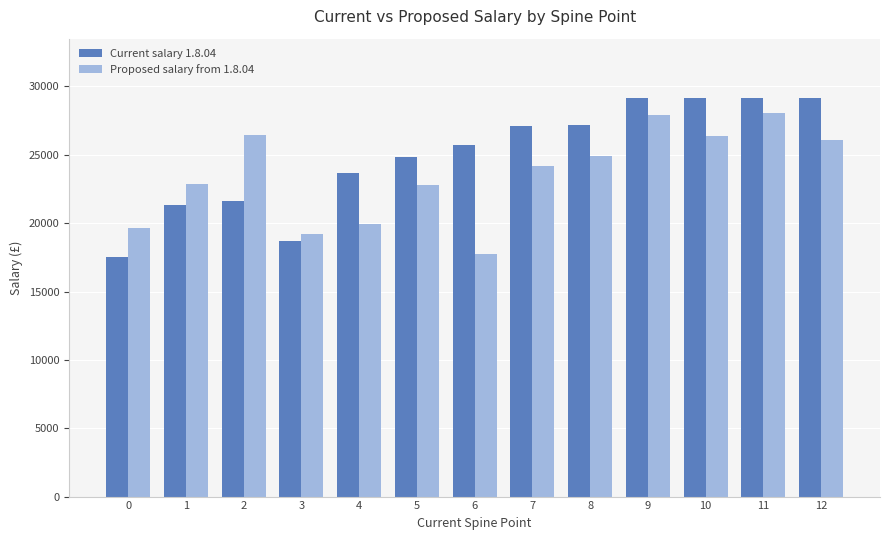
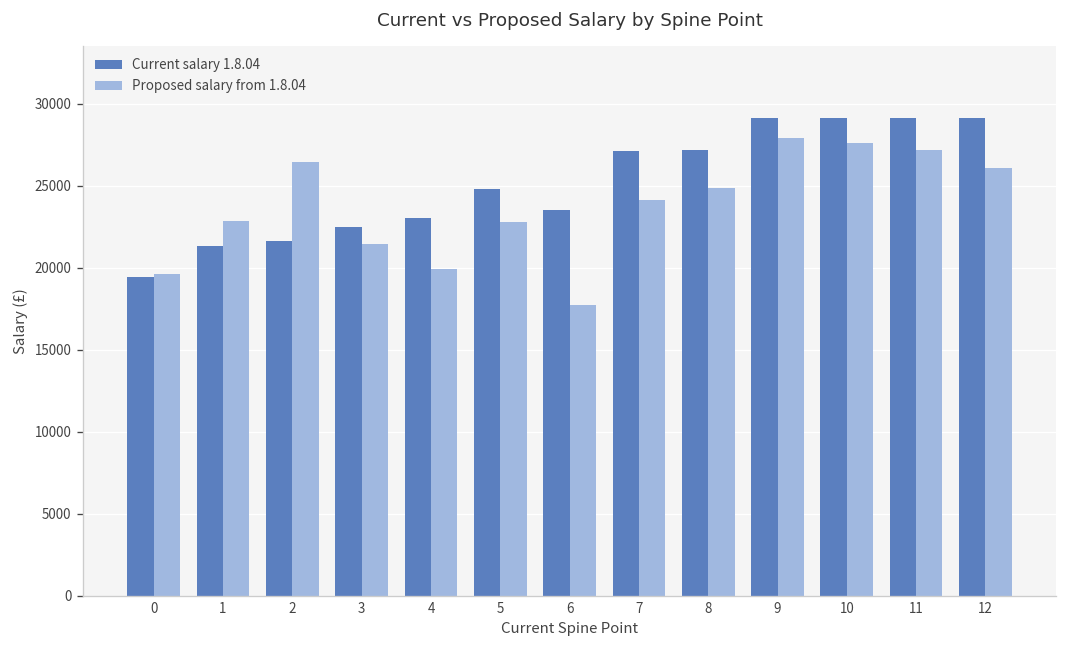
  {
    "Current salary 1.8.04": {
-     "0": 17500,
+     "0": 19500,
      "1": 21300,
      "2": 21600,
-     "3": 18700,
-     "4": 23600,
+     "3": 22500,
+     "4": 23000,
      "5": 24800,
-     "6": 25700,
+     "6": 23500,
      "7": 27100,
      "8": 27200,
      "9": 29100,
      "10": 29100,
      "11": 29100,
      "12": 29100
    },
    "Proposed salary from 1.8.04": {
      "0": 19600,
      "1": 22900,
      "2": 26400,
-     "3": 19200,
+     "3": 21500,
      "4": 20000,
      "5": 22800,
      "6": 17700,
      "7": 24200,
      "8": 24900,
      "9": 27900,
-     "10": 26400,
-     "11": 28000,
+     "10": 27600,
+     "11": 27200,
      "12": 26100
    }
  }
